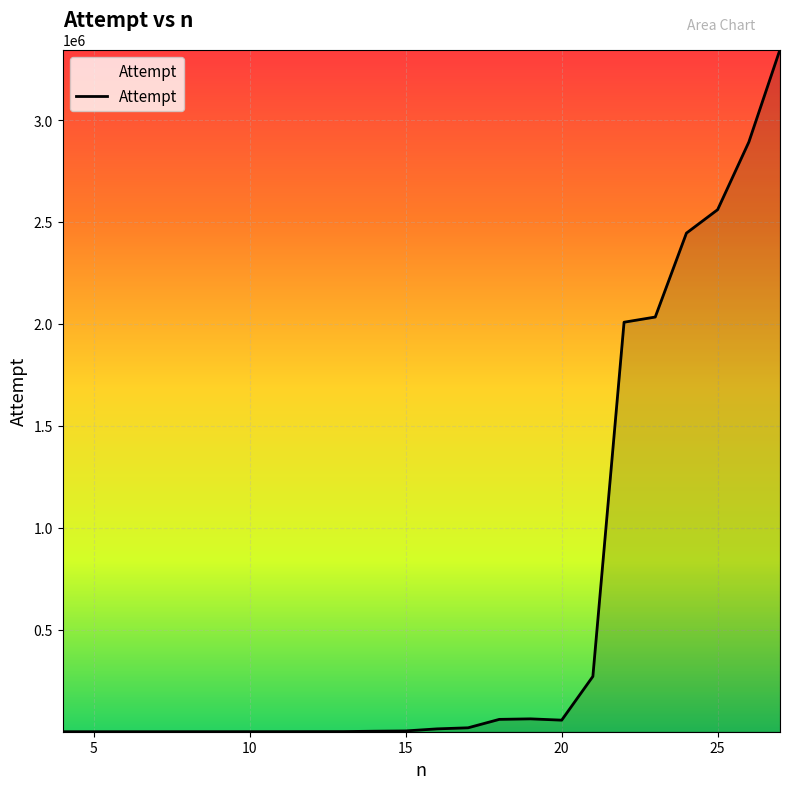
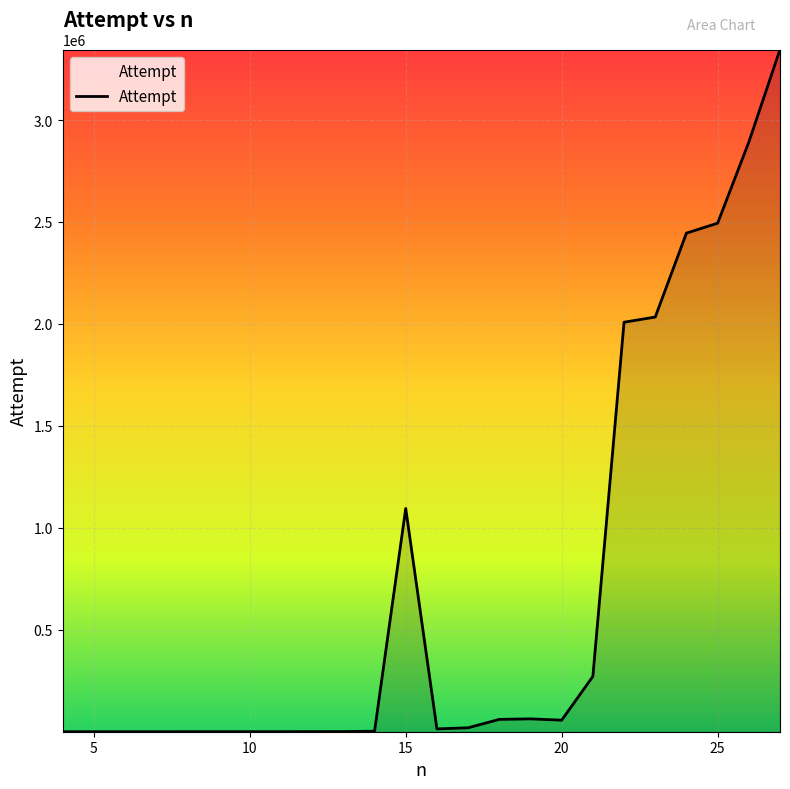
  {
    "5": 0,
    "10": 0,
-   "15": 0,
+   "15": 1090000,
    "20": 60000,
-   "25": 2560000
+   "25": 2490000
  }
